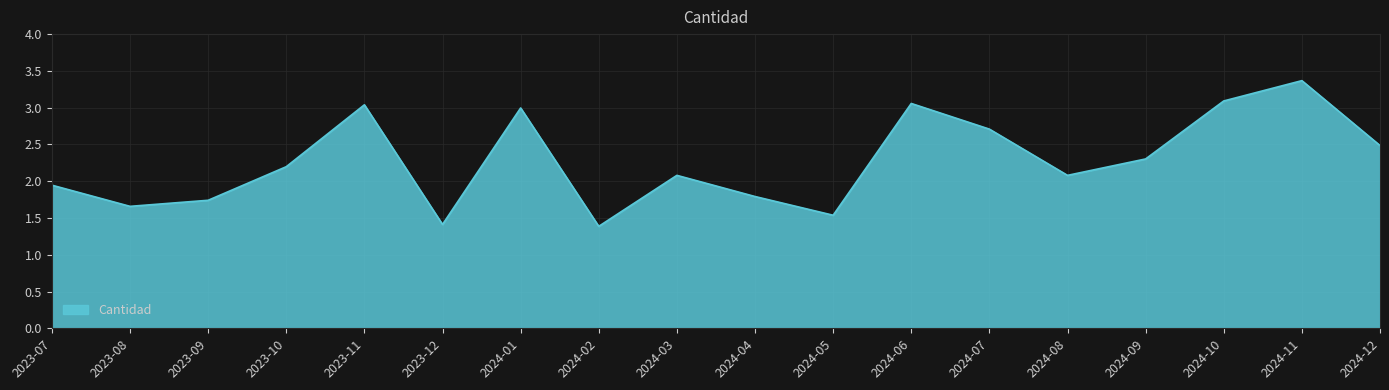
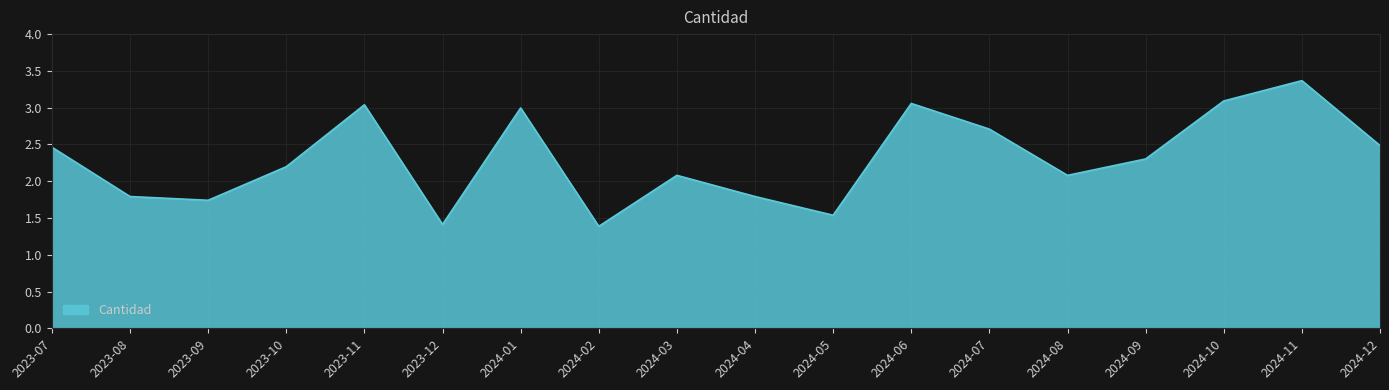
  {
-   "2023-07": 1.9,
-   "2023-08": 1.7,
+   "2023-07": 2.5,
+   "2023-08": 1.8,
    "2023-09": 1.7,
    "2023-10": 2.2,
    "2023-11": 3.0,
    "2023-12": 1.4,
    "2024-01": 3.0,
    "2024-02": 1.4,
    "2024-03": 2.1,
    "2024-04": 1.8,
    "2024-05": 1.5,
    "2024-06": 3.1,
    "2024-07": 2.7,
    "2024-08": 2.1,
    "2024-09": 2.3,
    "2024-10": 3.1,
    "2024-11": 3.4,
    "2024-12": 2.5
  }
